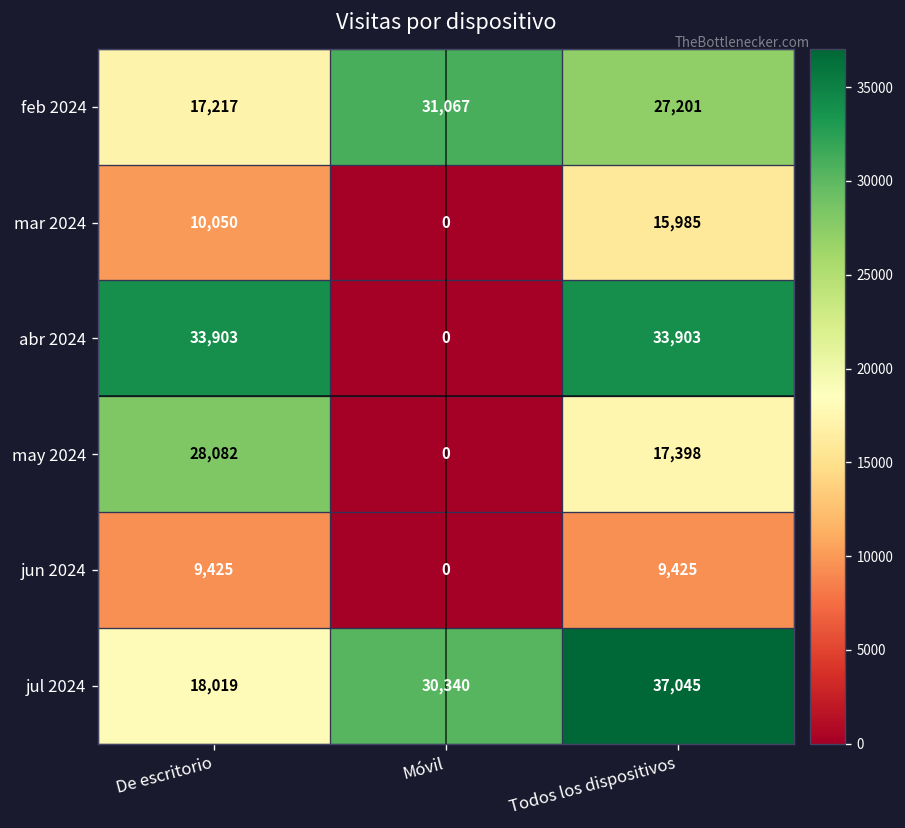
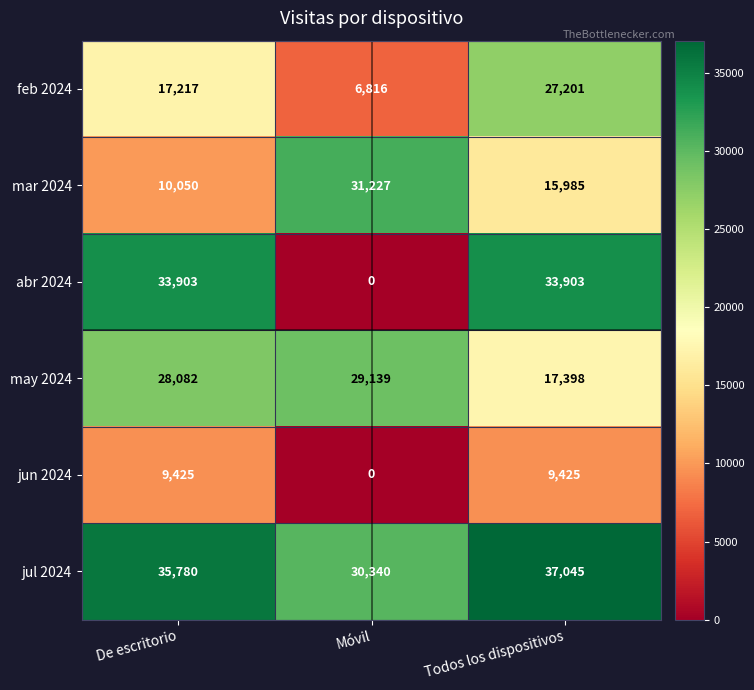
  {
    "feb 2024": {
      "De escritorio": "17,217",
-     "Móvil": "31,067",
+     "Móvil": "6,816",
      "Todos los dispositivos": "27,201"
    },
    "mar 2024": {
      "De escritorio": "10,050",
-     "Móvil": "0",
+     "Móvil": "31,227",
      "Todos los dispositivos": "15,985"
    },
    "abr 2024": {
      "De escritorio": "33,903",
      "Móvil": "0",
      "Todos los dispositivos": "33,903"
    },
    "may 2024": {
      "De escritorio": "28,082",
-     "Móvil": "0",
+     "Móvil": "29,139",
      "Todos los dispositivos": "17,398"
    },
    "jun 2024": {
      "De escritorio": "9,425",
      "Móvil": "0",
      "Todos los dispositivos": "9,425"
    },
    "jul 2024": {
-     "De escritorio": "18,019",
+     "De escritorio": "35,780",
      "Móvil": "30,340",
      "Todos los dispositivos": "37,045"
    }
  }
